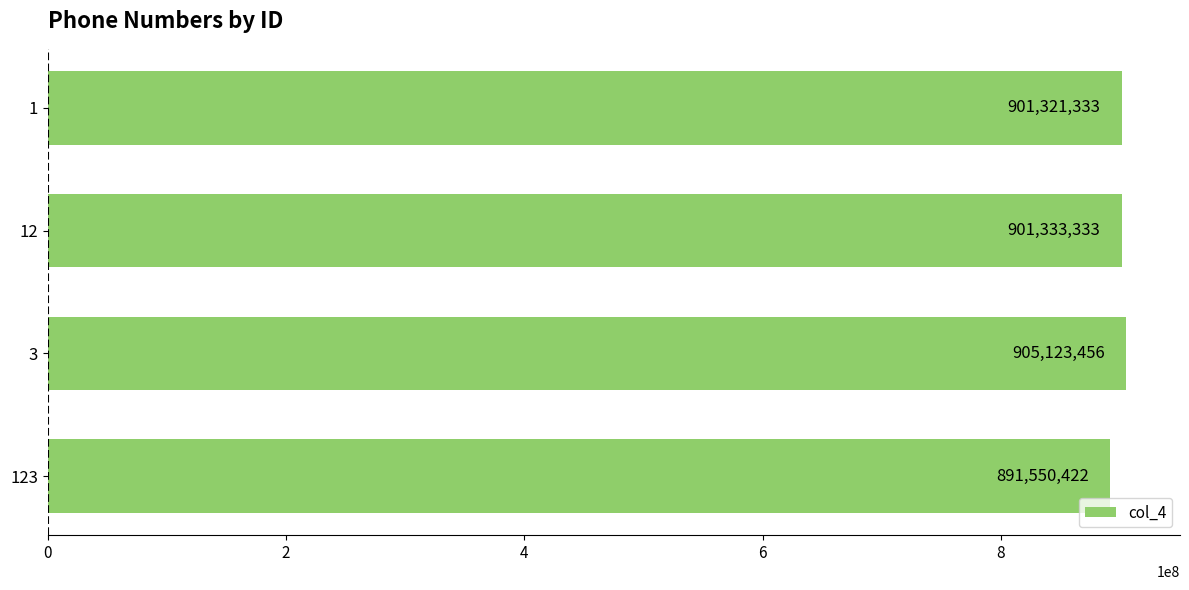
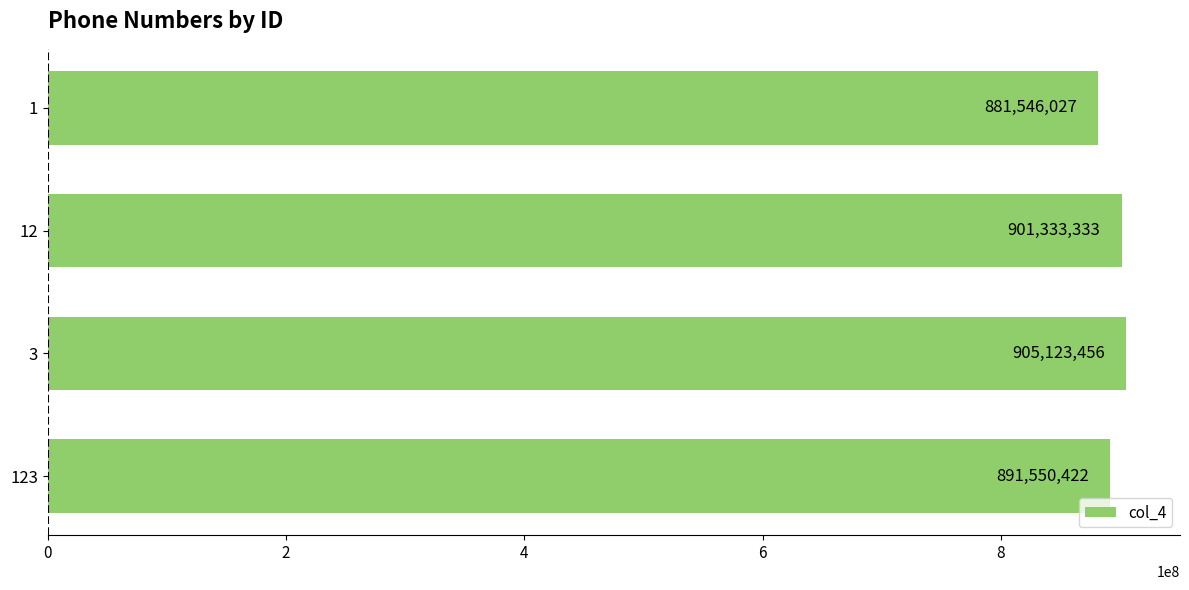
  {
-   "1": "901,321,333",
+   "1": "881,546,027",
    "12": "901,333,333",
    "3": "905,123,456",
    "123": "891,550,422"
  }
